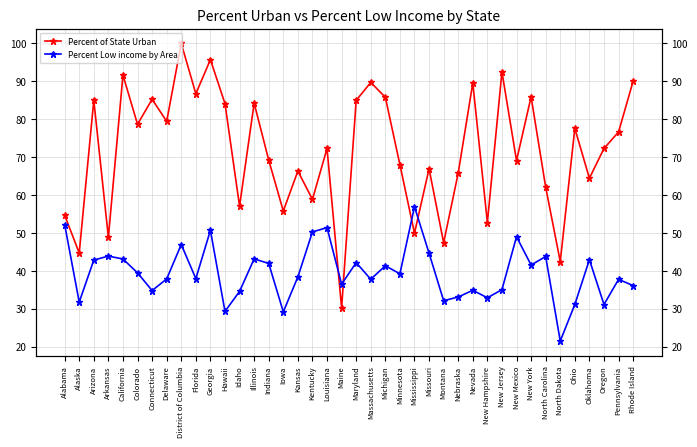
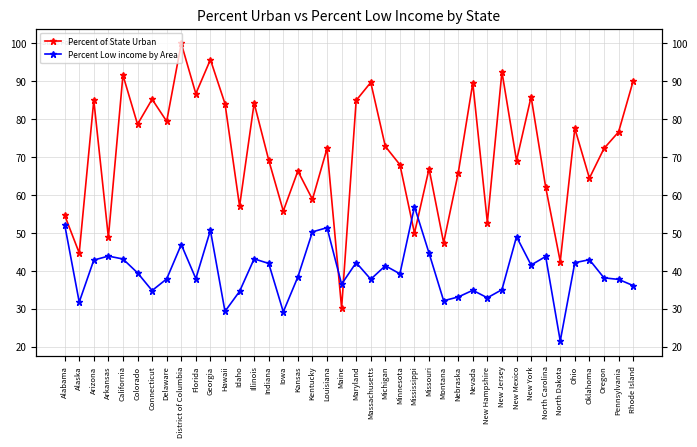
  {
    "Percent of State Urban": {
      "Alabama": 55,
      "Alaska": 45,
      "Arizona": 85,
      "Arkansas": 49,
      "California": 92,
      "Colorado": 79,
      "Connecticut": 85,
      "Delaware": 79,
      "Florida": 87,
      "Georgia": 96,
      "Hawaii": 84,
      "Idaho": 57,
      "Illinois": 84,
      "Indiana": 69,
      "Iowa": 56,
      "Kansas": 66,
      "Kentucky": 59,
      "Louisiana": 72,
      "Maine": 30,
      "Maryland": 85,
      "Massachusetts": 90,
-     "Michigan": 86,
+     "Michigan": 73,
      "Minnesota": 68,
      "Mississippi": 50,
      "Missouri": 67,
      "Montana": 47,
      "Nebraska": 66,
      "Nevada": 90,
      "New Hampshire": 53,
      "New Jersey": 93,
      "New Mexico": 69,
      "New York": 86,
      "North Carolina": 62,
      "North Dakota": 42,
      "Ohio": 78,
      "Oklahoma": 64,
      "Oregon": 72,
      "Pennsylvania": 77,
      "Rhode Island": 90
    },
    "Percent Low income by Area": {
      "Alabama": 52,
      "Alaska": 32,
      "Arizona": 43,
      "Arkansas": 44,
      "California": 43,
      "Colorado": 39,
      "Connecticut": 35,
      "Delaware": 38,
      "District of Columbia": 47,
      "Florida": 38,
      "Georgia": 51,
      "Hawaii": 29,
      "Idaho": 35,
      "Illinois": 43,
      "Indiana": 42,
      "Iowa": 29,
      "Kansas": 38,
      "Kentucky": 50,
      "Louisiana": 51,
      "Maine": 36,
      "Maryland": 42,
      "Massachusetts": 38,
      "Michigan": 41,
      "Minnesota": 39,
      "Mississippi": 57,
      "Missouri": 45,
      "Montana": 32,
      "Nebraska": 33,
      "Nevada": 35,
      "New Hampshire": 33,
      "New Jersey": 35,
      "New Mexico": 49,
      "New York": 42,
      "North Carolina": 44,
      "North Dakota": 21,
-     "Ohio": 31,
+     "Ohio": 42,
      "Oklahoma": 43,
-     "Oregon": 31,
+     "Oregon": 38,
      "Pennsylvania": 38,
      "Rhode Island": 36
    }
  }
